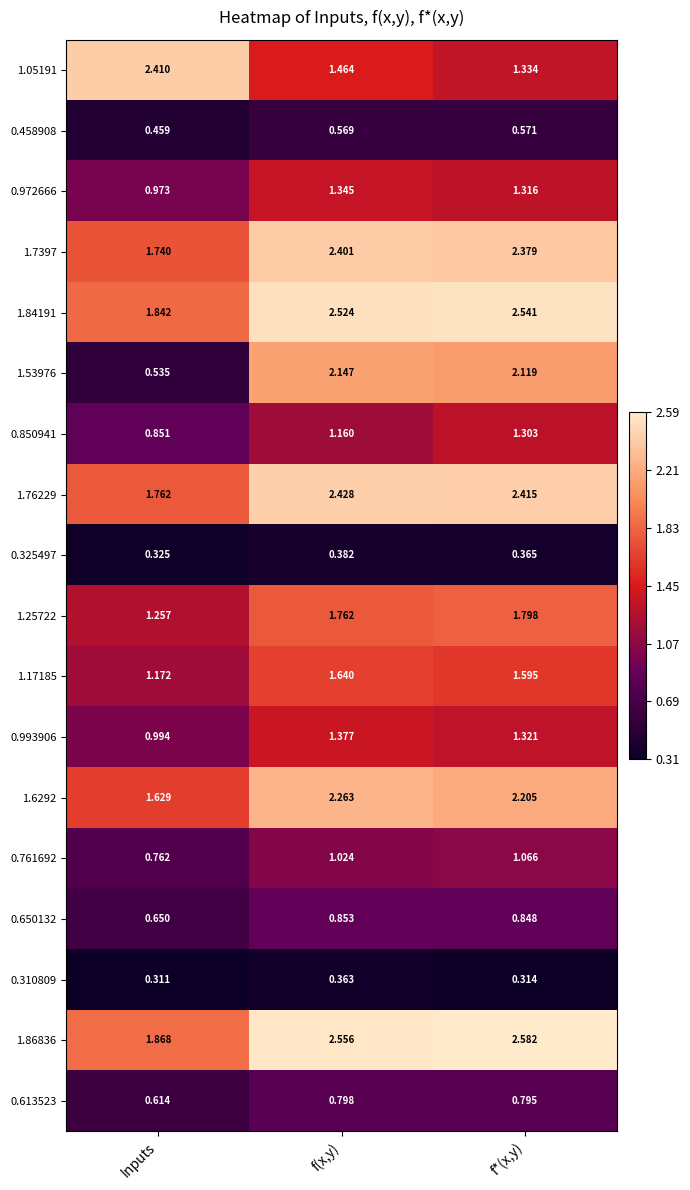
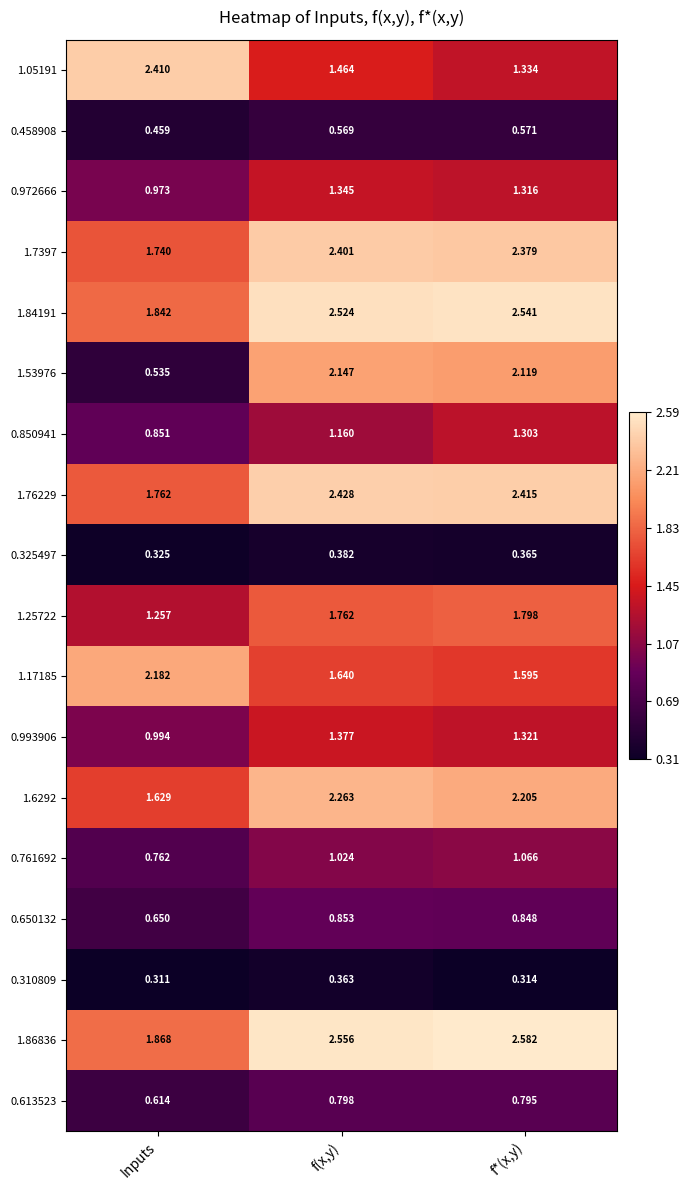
  {
    "1.05191": {
      "Inputs": 2.410,
      "f(x,y)": 1.464,
      "f*(x,y)": 1.334
    },
    "0.458908": {
      "Inputs": 0.459,
      "f(x,y)": 0.569,
      "f*(x,y)": 0.571
    },
    "0.972666": {
      "Inputs": 0.973,
      "f(x,y)": 1.345,
      "f*(x,y)": 1.316
    },
    "1.7397": {
      "Inputs": 1.740,
      "f(x,y)": 2.401,
      "f*(x,y)": 2.379
    },
    "1.84191": {
      "Inputs": 1.842,
      "f(x,y)": 2.524,
      "f*(x,y)": 2.541
    },
    "1.53976": {
      "Inputs": 0.535,
      "f(x,y)": 2.147,
      "f*(x,y)": 2.119
    },
    "0.850941": {
      "Inputs": 0.851,
      "f(x,y)": 1.160,
      "f*(x,y)": 1.303
    },
    "1.76229": {
      "Inputs": 1.762,
      "f(x,y)": 2.428,
      "f*(x,y)": 2.415
    },
    "0.325497": {
      "Inputs": 0.325,
      "f(x,y)": 0.382,
      "f*(x,y)": 0.365
    },
    "1.25722": {
      "Inputs": 1.257,
      "f(x,y)": 1.762,
      "f*(x,y)": 1.798
    },
    "1.17185": {
-     "Inputs": 1.172,
+     "Inputs": 2.182,
      "f(x,y)": 1.640,
      "f*(x,y)": 1.595
    },
    "0.993906": {
      "Inputs": 0.994,
      "f(x,y)": 1.377,
      "f*(x,y)": 1.321
    },
    "1.6292": {
      "Inputs": 1.629,
      "f(x,y)": 2.263,
      "f*(x,y)": 2.205
    },
    "0.761692": {
      "Inputs": 0.762,
      "f(x,y)": 1.024,
      "f*(x,y)": 1.066
    },
    "0.650132": {
      "Inputs": 0.650,
      "f(x,y)": 0.853,
      "f*(x,y)": 0.848
    },
    "0.310809": {
      "Inputs": 0.311,
      "f(x,y)": 0.363,
      "f*(x,y)": 0.314
    },
    "1.86836": {
      "Inputs": 1.868,
      "f(x,y)": 2.556,
      "f*(x,y)": 2.582
    },
    "0.613523": {
      "Inputs": 0.614,
      "f(x,y)": 0.798,
      "f*(x,y)": 0.795
    }
  }
